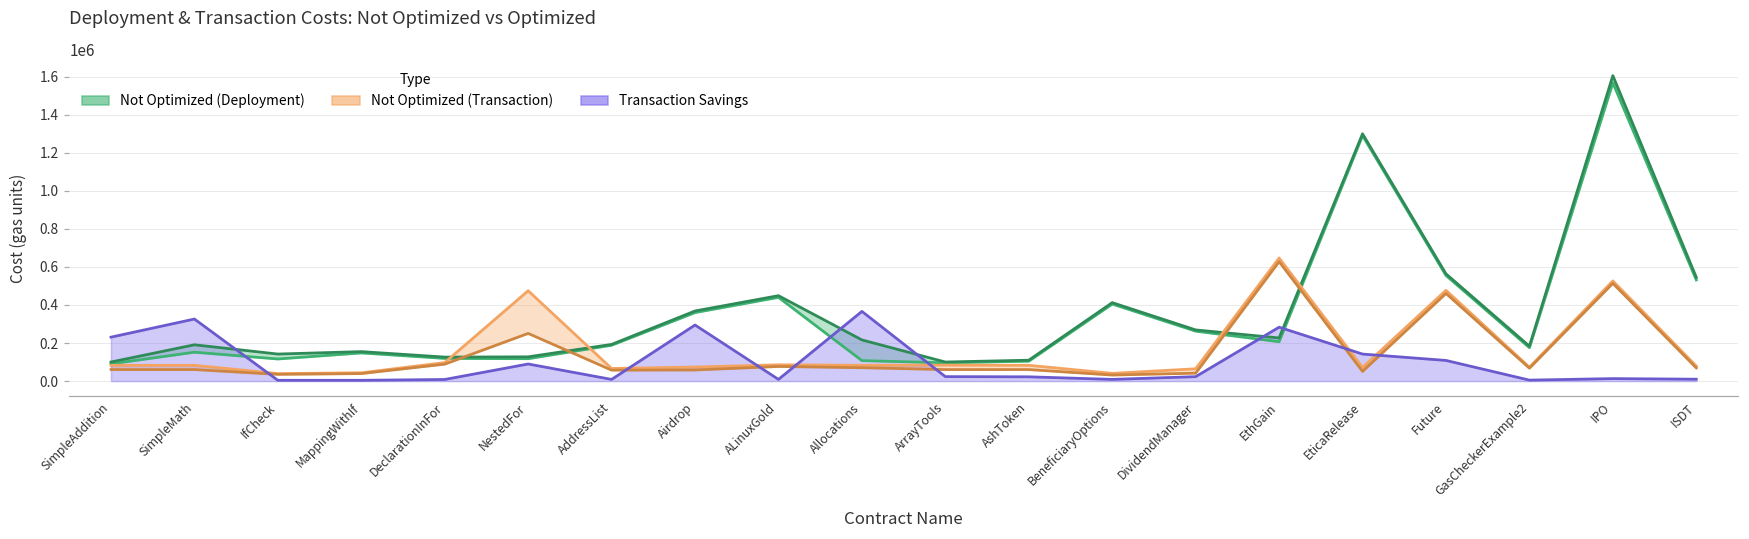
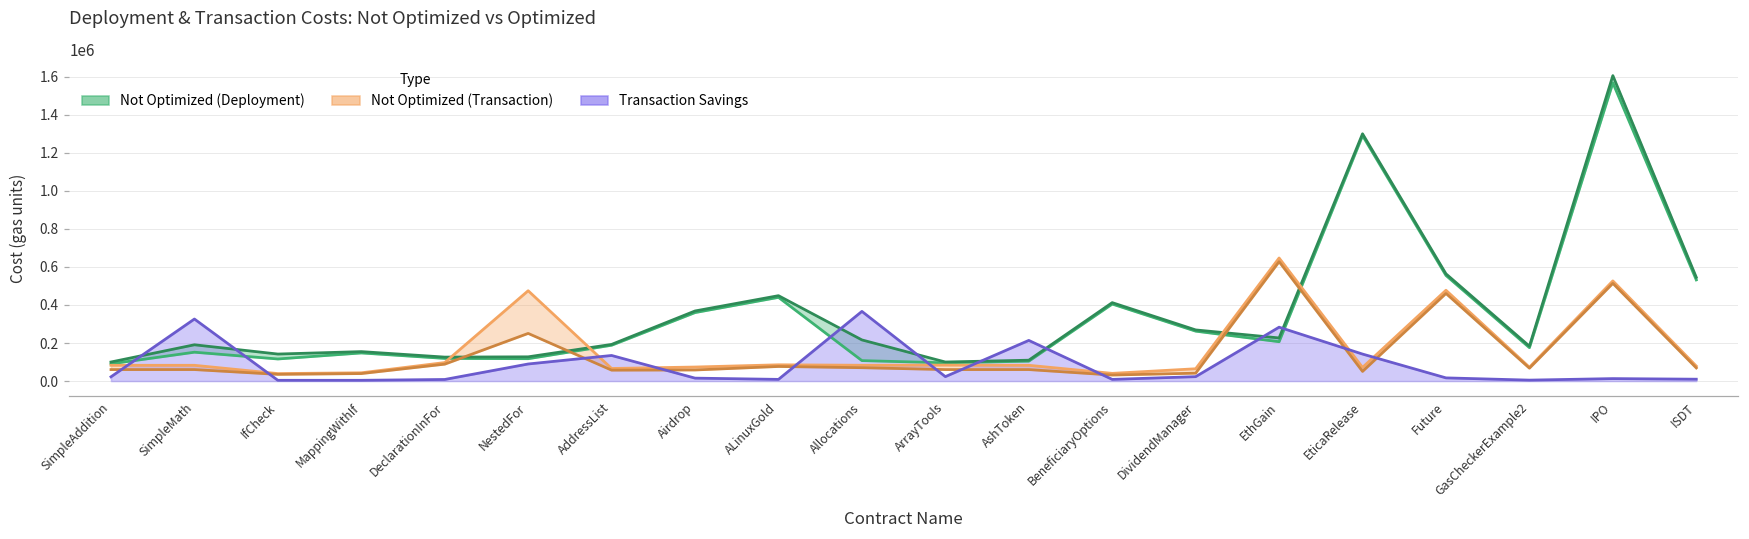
  {
    "Transaction Savings": {
-     "SimpleAddition": 230000,
+     "SimpleAddition": 20000,
      "SimpleMath": 330000,
      "IfCheck": 0,
      "MappingWithIf": 0,
      "DeclarationInFor": 10000,
      "NestedFor": 90000,
-     "AddressList": 10000,
-     "Airdrop": 290000,
+     "AddressList": 130000,
+     "Airdrop": 20000,
      "ALinuxGold": 10000,
      "Allocations": 370000,
      "ArrayTools": 20000,
-     "AshToken": 20000,
+     "AshToken": 210000,
      "BeneficiaryOptions": 10000,
      "DividendManager": 20000,
      "EthGain": 280000,
      "EticaRelease": 140000,
-     "Future": 110000,
+     "Future": 20000,
      "GasCheckerExample2": 10000,
      "IPO": 10000,
      "ISDT": 10000
    }
  }
